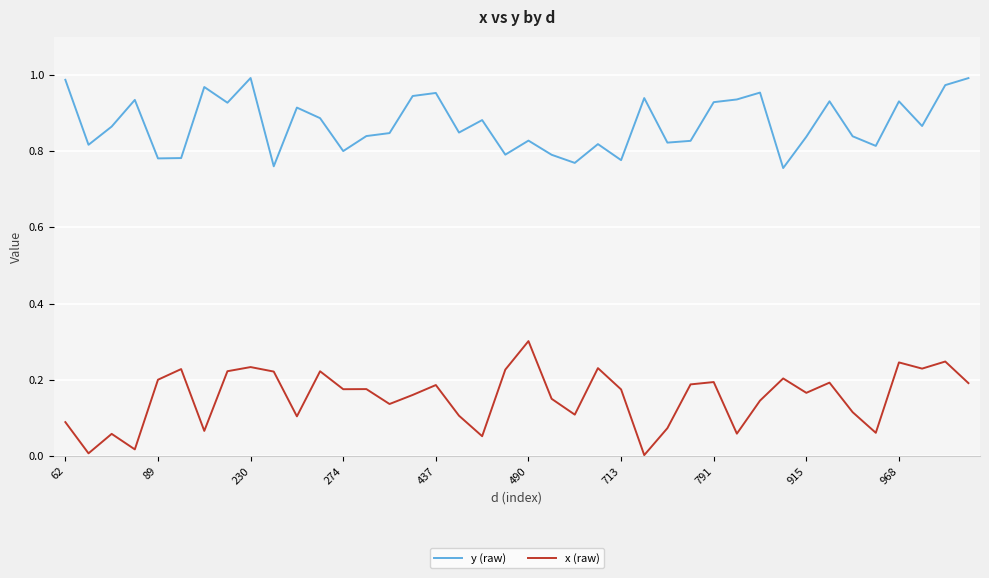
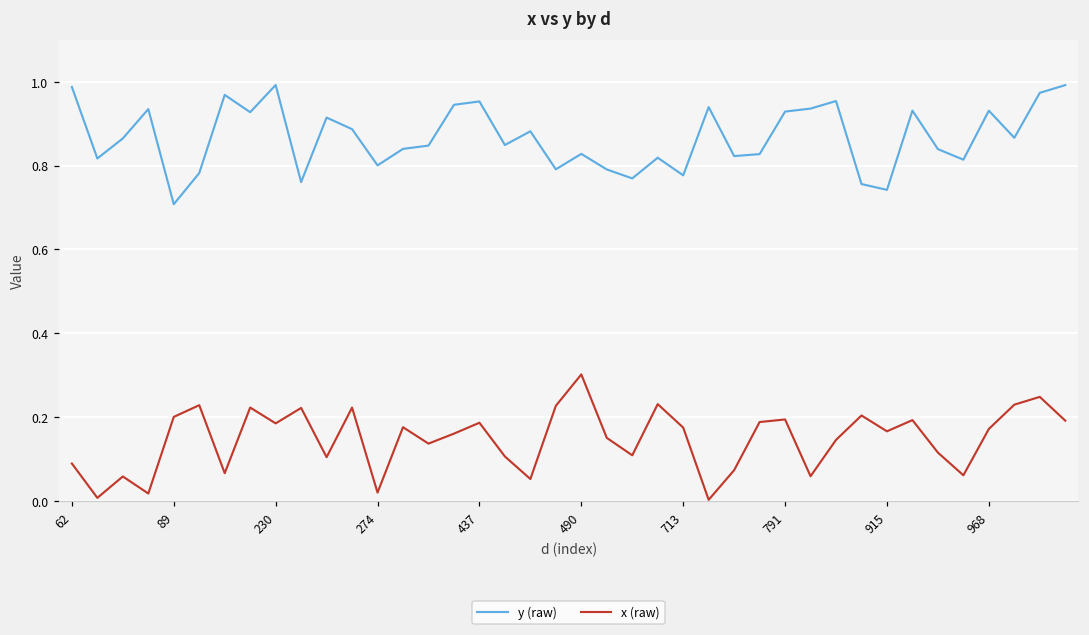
  {
    "y (raw)": {
      "62": 0.99,
-     "89": 0.78,
+     "89": 0.71,
      "230": 0.99,
      "274": 0.80,
      "437": 0.95,
      "490": 0.83,
      "713": 0.78,
      "791": 0.93,
-     "915": 0.84,
+     "915": 0.74,
      "968": 0.93
    },
    "x (raw)": {
      "62": 0.09,
      "89": 0.20,
-     "230": 0.23,
-     "274": 0.18,
+     "230": 0.19,
+     "274": 0.02,
      "437": 0.19,
      "490": 0.30,
      "713": 0.18,
      "791": 0.19,
      "915": 0.17,
-     "968": 0.25
+     "968": 0.17
    }
  }
